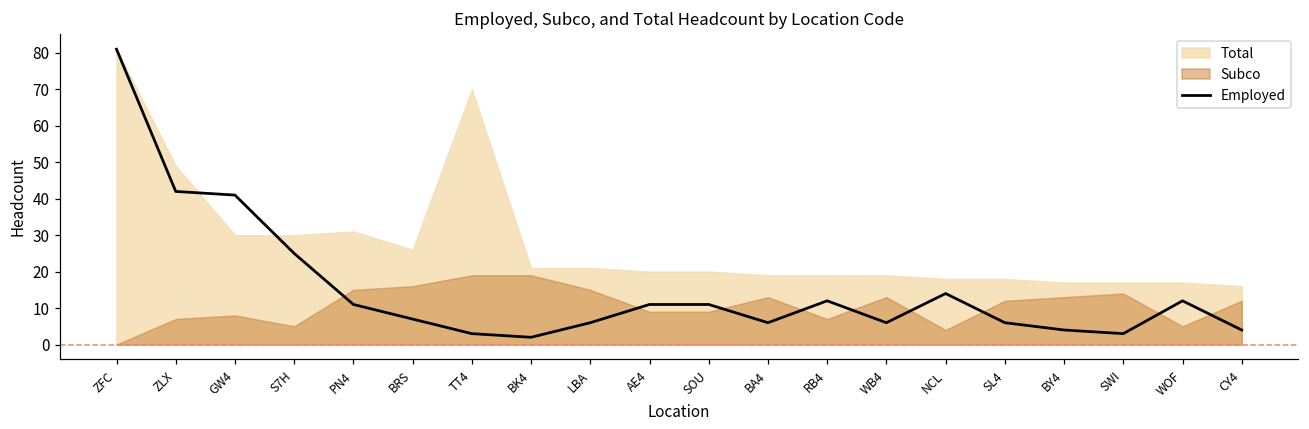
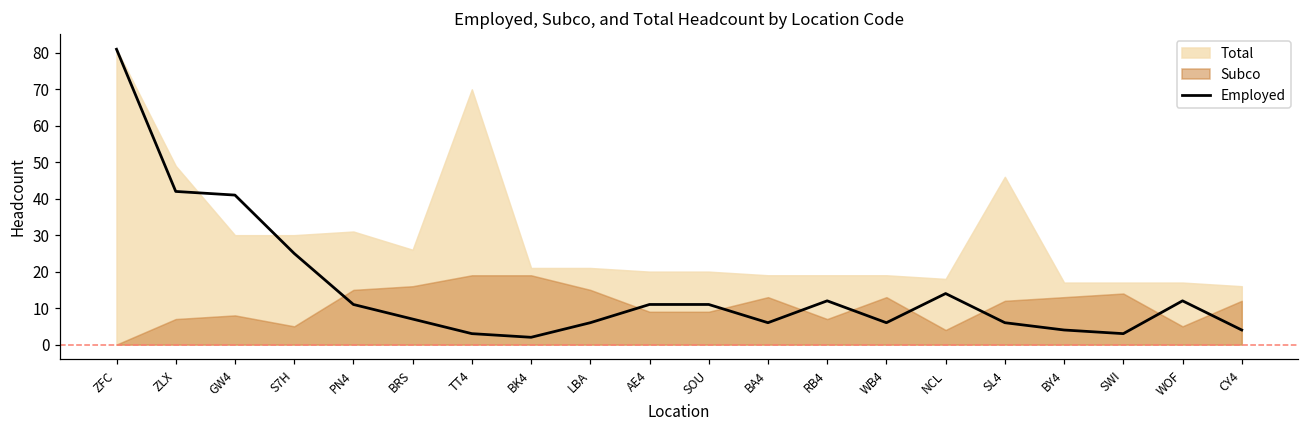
  {
    "Employed": {
      "ZLX": 42,
      "GW4": 41,
      "S7H": 25,
      "PN4": 11,
      "BRS": 7,
      "TT4": 3,
      "BK4": 2,
      "LBA": 6,
      "AE4": 11,
      "SOU": 11,
      "BA4": 6,
      "RB4": 12,
      "WB4": 6,
      "NCL": 14,
      "SL4": 6,
      "BY4": 4,
      "SWI": 3,
      "WOF": 12,
      "CY4": 4
    },
    "Total": {
      "ZLX": 49,
      "GW4": 30,
      "S7H": 30,
      "PN4": 31,
      "BRS": 26,
      "TT4": 70,
      "BK4": 21,
      "LBA": 21,
      "AE4": 20,
      "SOU": 20,
      "BA4": 19,
      "RB4": 19,
      "WB4": 19,
      "NCL": 18,
-     "SL4": 18,
+     "SL4": 46,
      "BY4": 17,
      "SWI": 17,
      "WOF": 17,
      "CY4": 16
    },
    "Subco": {
      "ZFC": 0,
      "ZLX": 7,
      "GW4": 8,
      "S7H": 5,
      "PN4": 15,
      "BRS": 16,
      "TT4": 19,
      "BK4": 19,
      "LBA": 15,
      "AE4": 9,
      "SOU": 9,
      "BA4": 13,
      "RB4": 7,
      "WB4": 13,
      "NCL": 4,
      "SL4": 12,
      "BY4": 13,
      "SWI": 14,
      "WOF": 5,
      "CY4": 12
    }
  }
